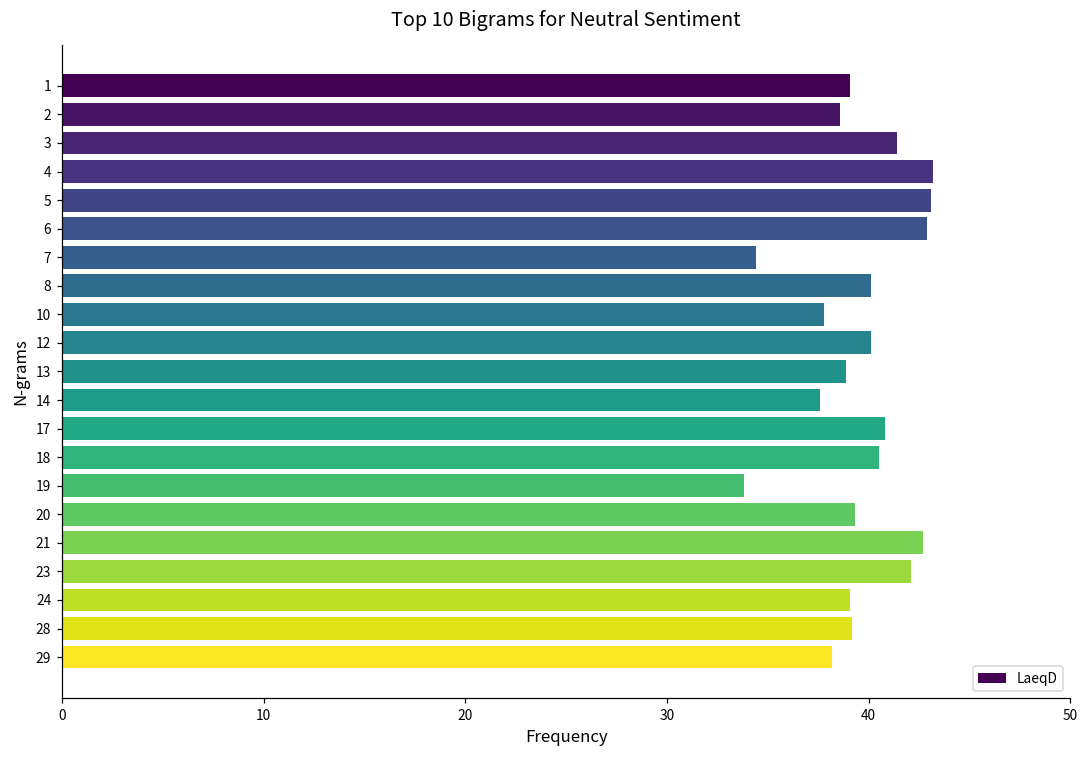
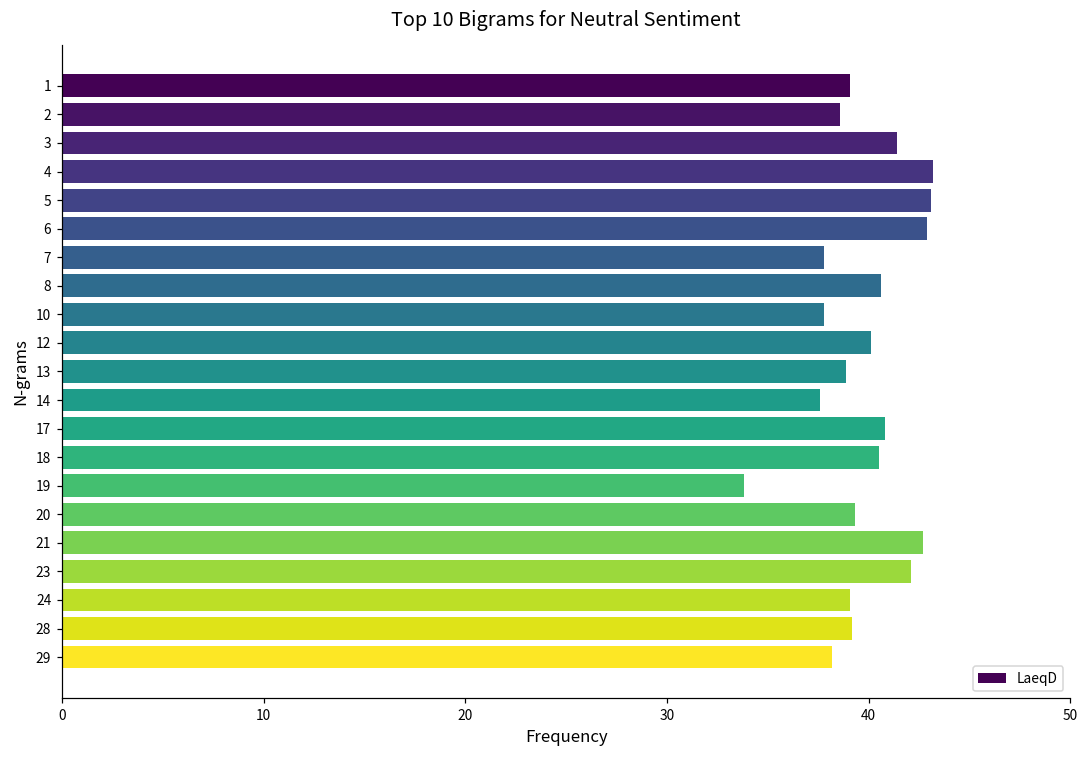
  {
    "1": 39.1,
    "2": 38.6,
    "3": 41.4,
    "4": 43.2,
    "5": 43.1,
    "6": 42.9,
-   "7": 34.4,
-   "8": 40.1,
+   "7": 37.8,
+   "8": 40.6,
    "10": 37.8,
    "12": 40.1,
    "13": 38.9,
    "14": 37.6,
    "17": 40.8,
    "18": 40.5,
    "19": 33.8,
    "20": 39.3,
    "21": 42.7,
    "23": 42.1,
    "24": 39.1,
    "28": 39.2,
    "29": 38.2
  }
